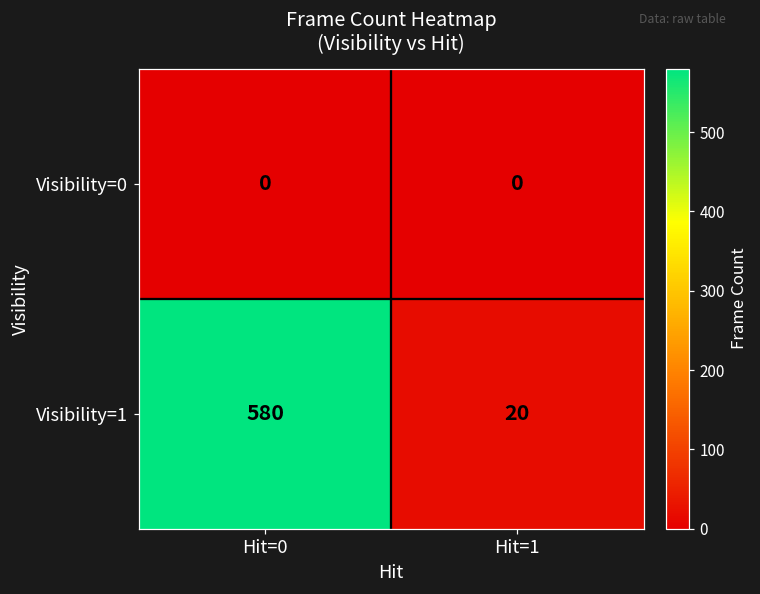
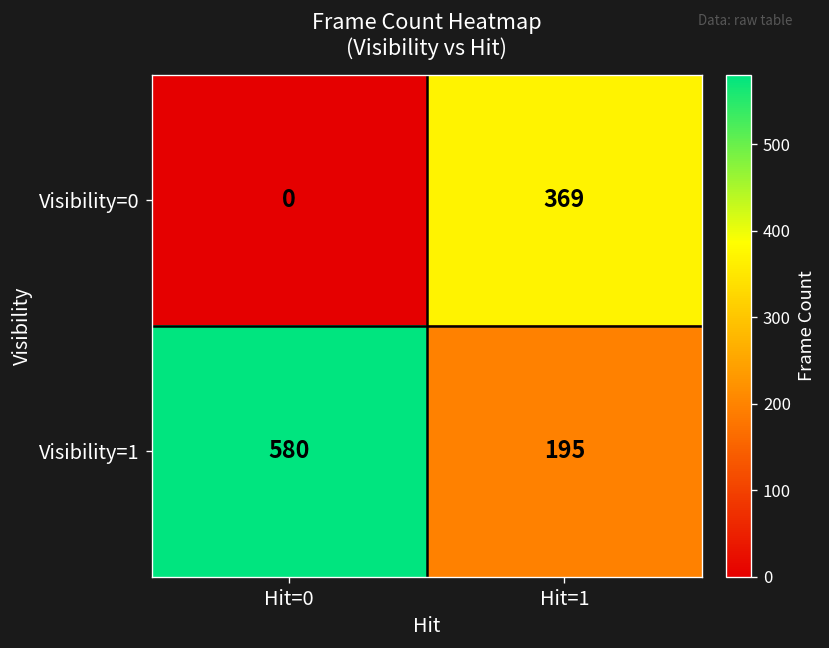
  {
    "Visibility=0": {
      "Hit=0": 0,
-     "Hit=1": 0
+     "Hit=1": 369
    },
    "Visibility=1": {
      "Hit=0": 580,
-     "Hit=1": 20
+     "Hit=1": 195
    }
  }
